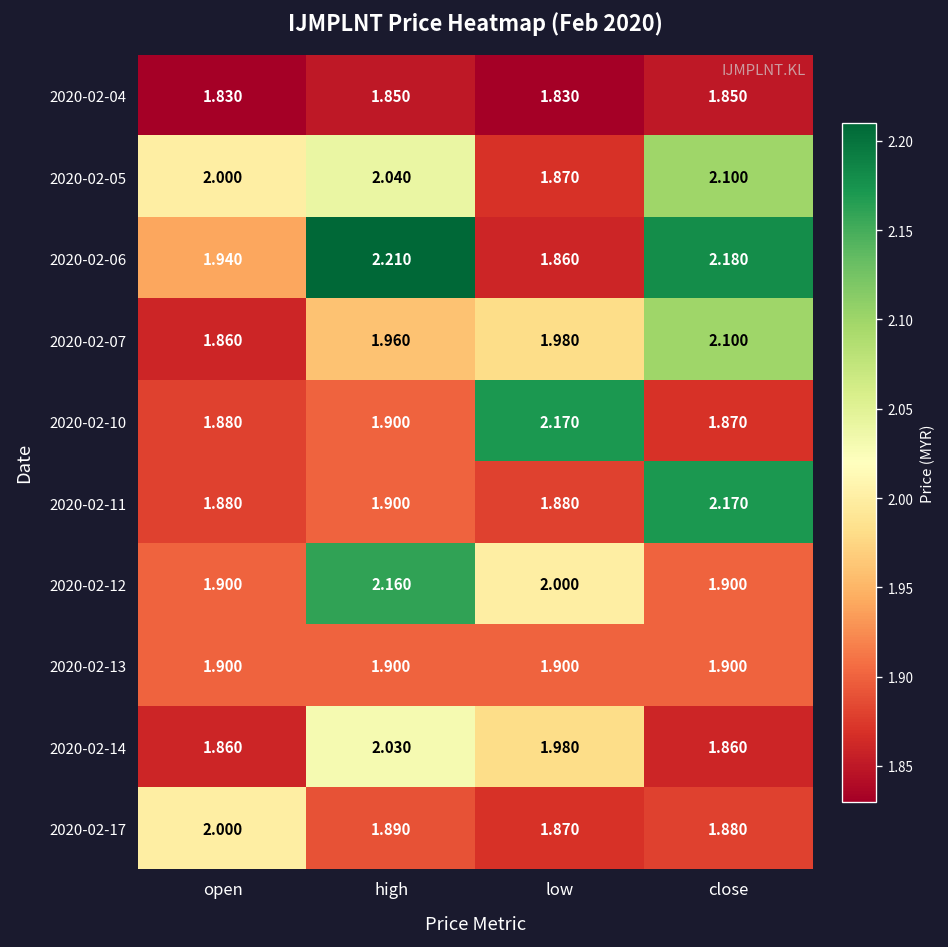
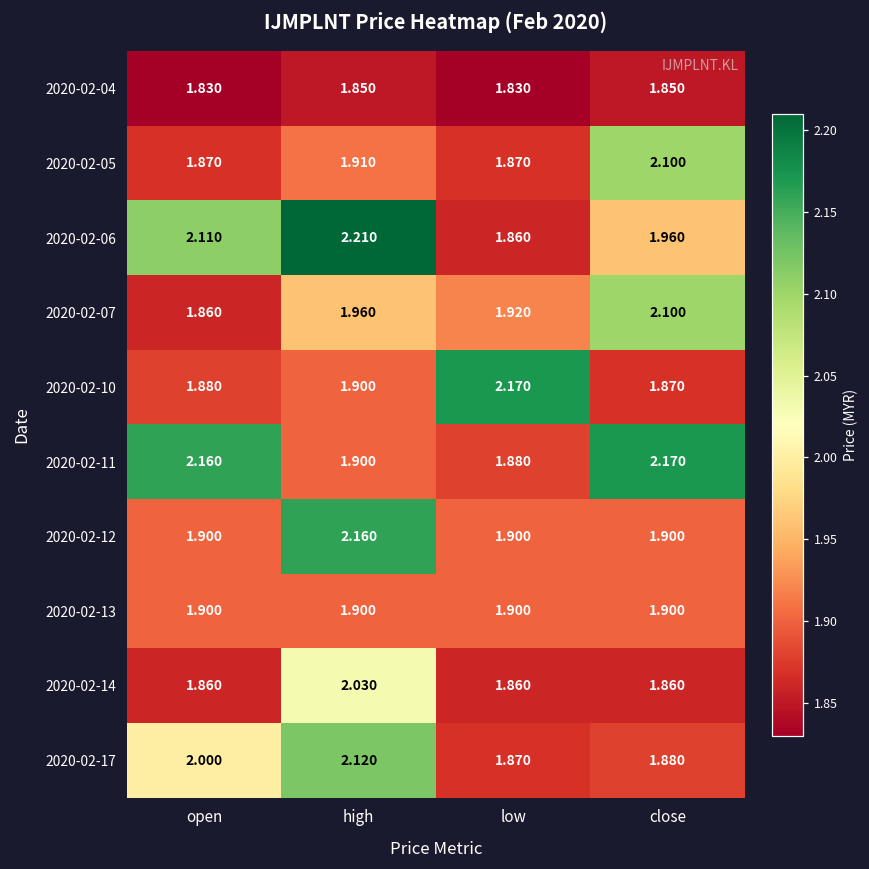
  {
    "2020-02-04": {
      "open": 1.830,
      "high": 1.850,
      "low": 1.830
    },
    "2020-02-05": {
-     "open": 2.000,
-     "high": 2.040,
+     "open": 1.870,
+     "high": 1.910,
      "low": 1.870,
      "close": 2.100
    },
    "2020-02-06": {
-     "open": 1.940,
+     "open": 2.110,
      "high": 2.210,
      "low": 1.860,
-     "close": 2.180
+     "close": 1.960
    },
    "2020-02-07": {
      "open": 1.860,
      "high": 1.960,
-     "low": 1.980,
+     "low": 1.920,
      "close": 2.100
    },
    "2020-02-10": {
      "open": 1.880,
      "high": 1.900,
      "low": 2.170,
      "close": 1.870
    },
    "2020-02-11": {
-     "open": 1.880,
+     "open": 2.160,
      "high": 1.900,
      "low": 1.880,
      "close": 2.170
    },
    "2020-02-12": {
      "open": 1.900,
      "high": 2.160,
-     "low": 2.000,
+     "low": 1.900,
      "close": 1.900
    },
    "2020-02-13": {
      "open": 1.900,
      "high": 1.900,
      "low": 1.900,
      "close": 1.900
    },
    "2020-02-14": {
      "open": 1.860,
      "high": 2.030,
-     "low": 1.980,
+     "low": 1.860,
      "close": 1.860
    },
    "2020-02-17": {
      "open": 2.000,
-     "high": 1.890,
+     "high": 2.120,
      "low": 1.870,
      "close": 1.880
    }
  }
